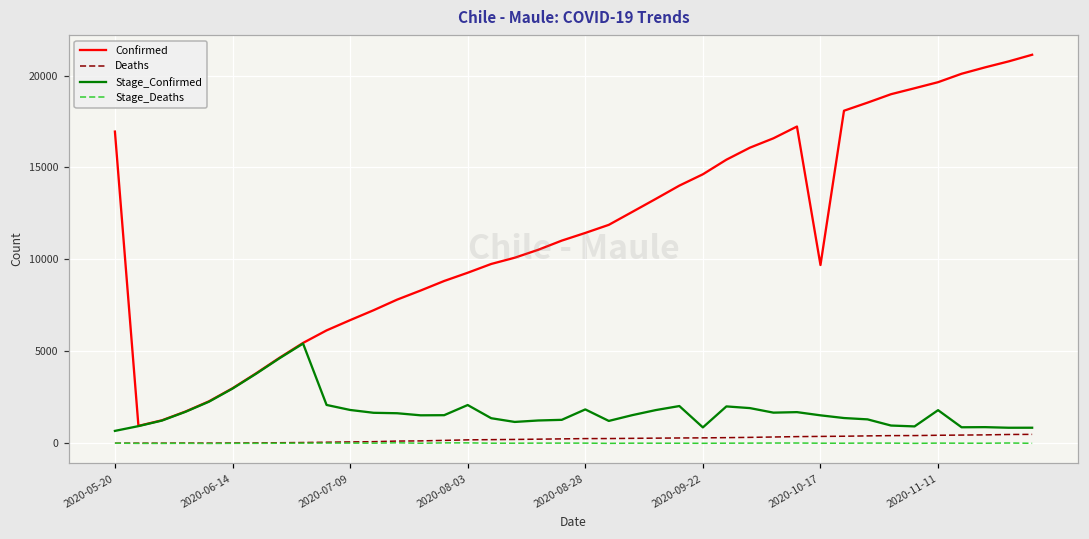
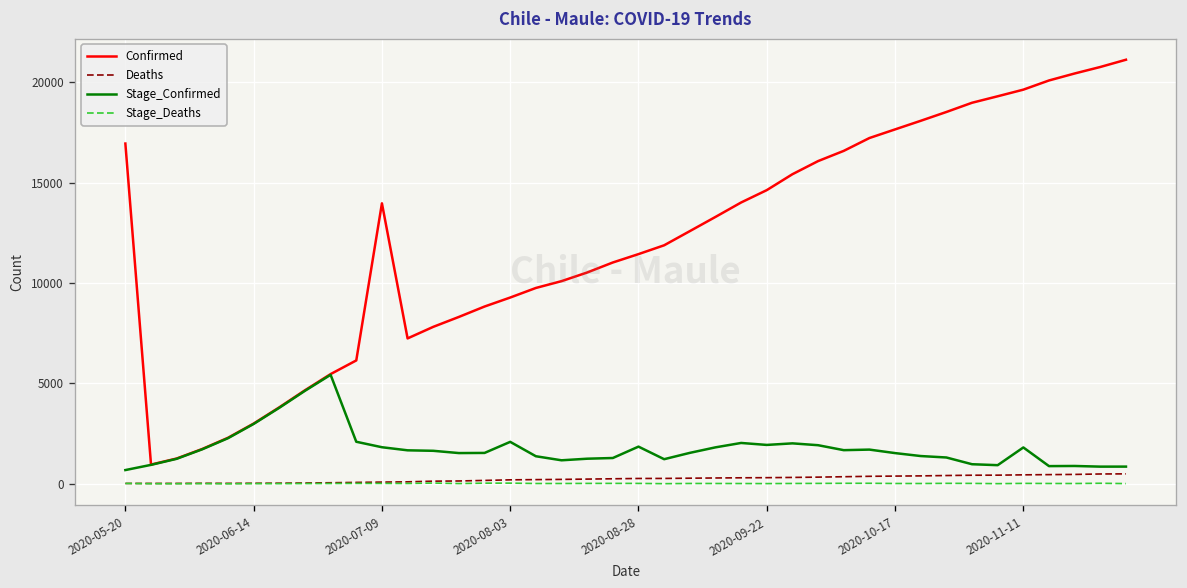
  {
    "Confirmed": {
      "2020-05-20": 17000,
-     "2020-07-09": 6700,
+     "2020-07-09": 14000,
      "2020-08-03": 9300,
      "2020-08-28": 11400,
      "2020-09-22": 14600,
-     "2020-10-17": 9700,
+     "2020-10-17": 17700,
      "2020-11-11": 19600
    },
    "Deaths": {
      "2020-08-03": 200,
      "2020-08-28": 300,
      "2020-09-22": 300,
      "2020-10-17": 400,
      "2020-11-11": 400
    },
    "Stage_Confirmed": {
      "2020-05-20": 700,
      "2020-07-09": 1800,
      "2020-08-03": 2100,
      "2020-08-28": 1800,
-     "2020-09-22": 900,
+     "2020-09-22": 1900,
      "2020-10-17": 1500,
      "2020-11-11": 1800
    },
    "Stage_Deaths": {
      "2020-08-03": 0,
      "2020-08-28": 0,
      "2020-09-22": 0,
      "2020-10-17": 0,
      "2020-11-11": 0
    }
  }
